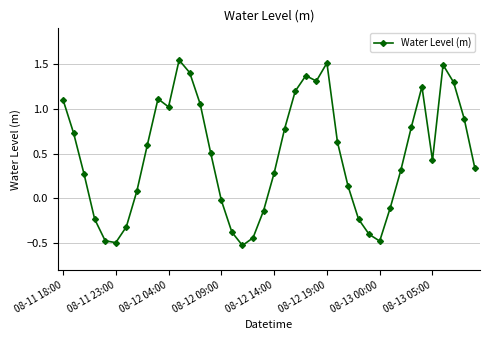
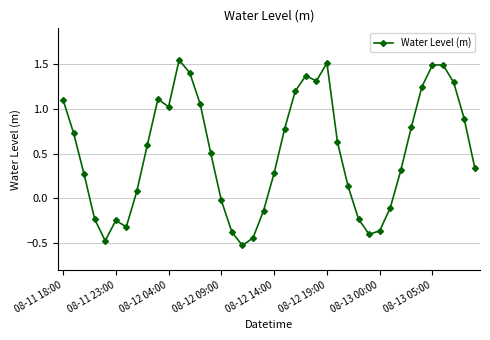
  {
    "08-11 18:00": 1.1,
-   "08-11 23:00": -0.5,
+   "08-11 23:00": -0.2,
    "08-12 04:00": 1.0,
    "08-12 09:00": 0.0,
    "08-12 14:00": 0.3,
    "08-12 19:00": 1.5,
-   "08-13 00:00": -0.5,
-   "08-13 05:00": 0.4
+   "08-13 00:00": -0.4,
+   "08-13 05:00": 1.5
  }
